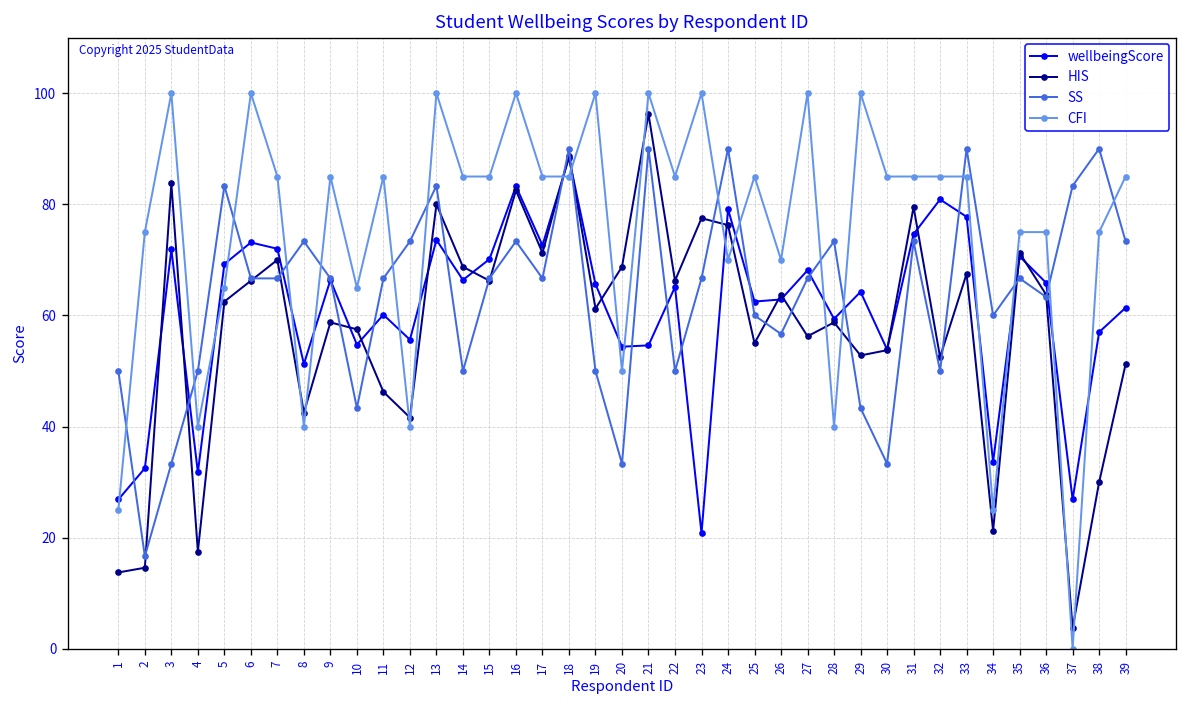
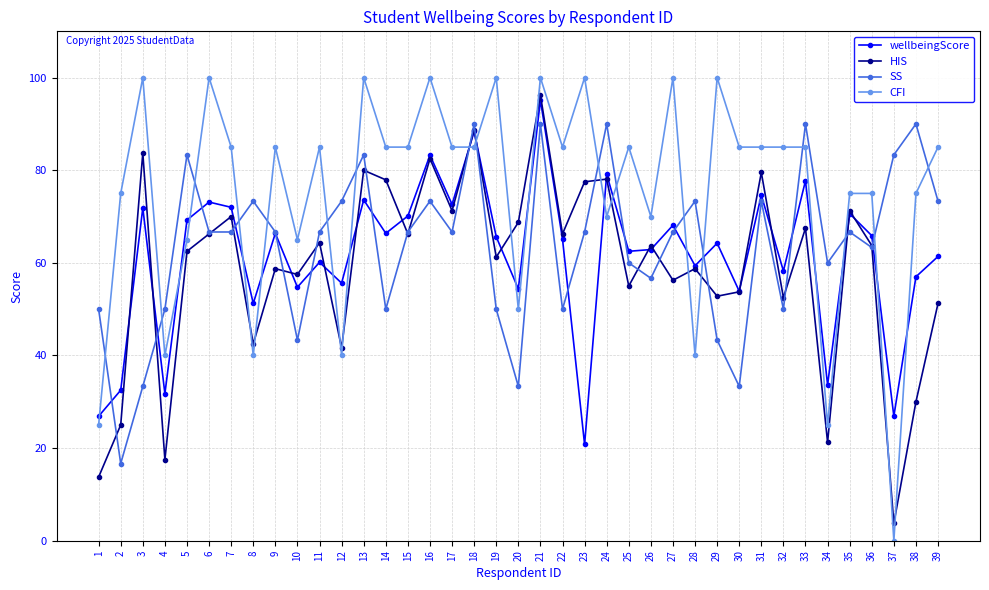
  {
    "wellbeingScore": {
      "1": 27,
      "2": 33,
      "3": 72,
      "4": 32,
      "5": 69,
      "6": 73,
      "7": 72,
      "8": 51,
      "10": 55,
      "11": 60,
      "12": 56,
      "13": 74,
      "14": 66,
      "15": 70,
      "16": 83,
      "17": 73,
      "19": 66,
      "20": 54,
-     "21": 55,
+     "21": 95,
      "22": 65,
      "23": 21,
      "24": 79,
      "25": 63,
      "26": 63,
      "27": 68,
      "28": 59,
      "29": 64,
      "31": 75,
-     "32": 81,
+     "32": 58,
      "33": 78,
      "34": 34,
      "35": 71,
      "36": 66,
      "37": 27,
      "38": 57,
      "39": 61
    },
    "HIS": {
      "1": 14,
-     "2": 15,
+     "2": 25,
      "3": 84,
      "4": 18,
      "5": 63,
      "7": 70,
      "8": 43,
      "9": 59,
      "10": 58,
-     "11": 46,
+     "11": 64,
      "12": 42,
      "13": 80,
-     "14": 69,
+     "14": 78,
      "16": 83,
      "17": 71,
      "19": 61,
      "20": 69,
      "21": 96,
      "22": 66,
      "23": 78,
-     "24": 76,
+     "24": 78,
      "25": 55,
      "26": 64,
      "27": 56,
      "28": 59,
      "29": 53,
      "31": 80,
      "32": 53,
      "33": 68,
      "34": 21,
      "35": 71,
      "37": 4,
      "38": 30,
      "39": 51
    }
  }
